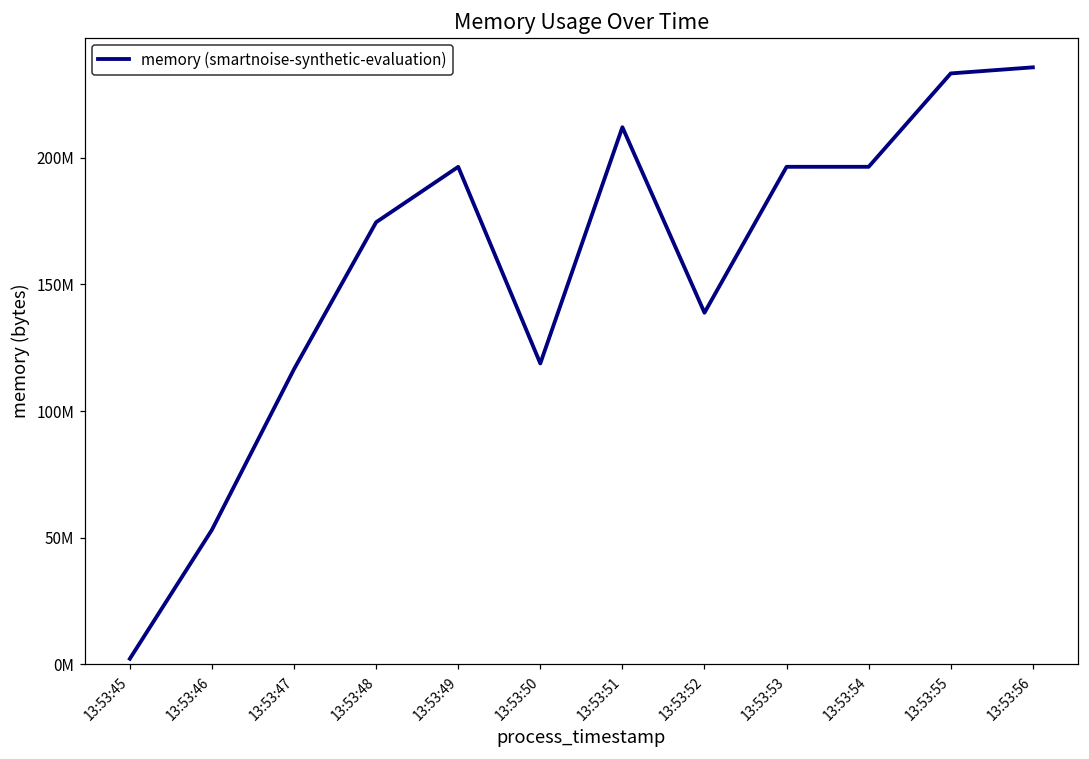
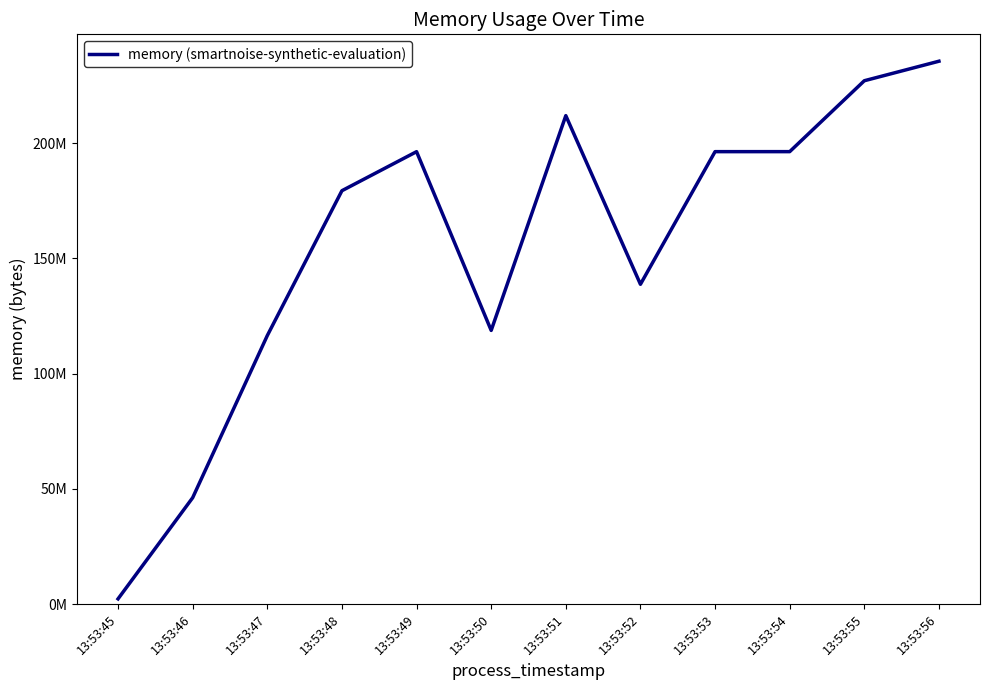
  {
    "13:53:45": 2000000,
-   "13:53:46": 53000000,
+   "13:53:46": 46000000,
    "13:53:47": 117000000,
-   "13:53:48": 174000000,
+   "13:53:48": 179000000,
    "13:53:49": 196000000,
    "13:53:50": 119000000,
    "13:53:51": 212000000,
    "13:53:52": 139000000,
    "13:53:53": 196000000,
    "13:53:54": 196000000,
-   "13:53:55": 233000000,
+   "13:53:55": 227000000,
    "13:53:56": 236000000
  }
